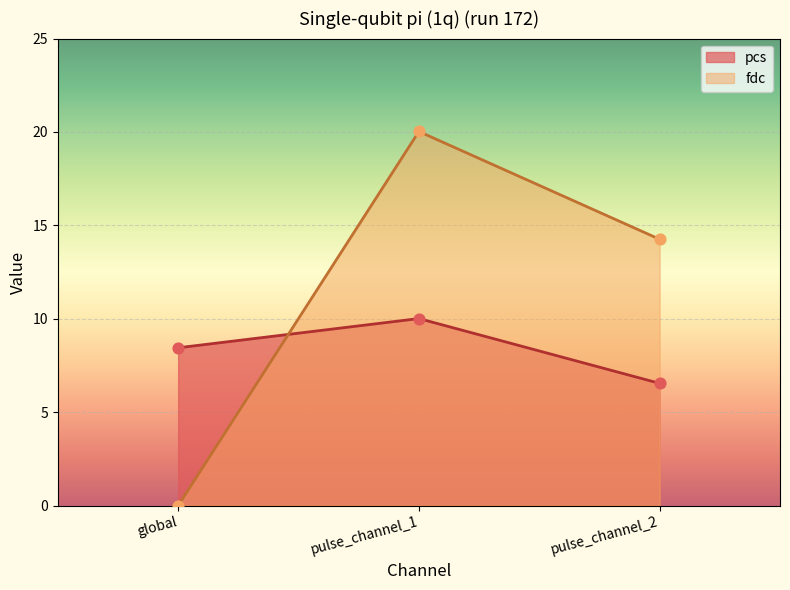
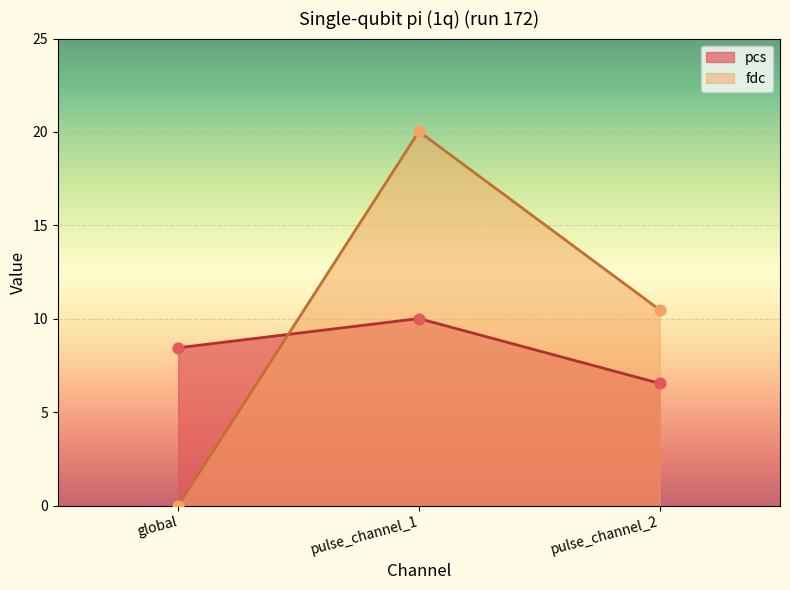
  {
    "pcs": {
      "global": 8.4,
      "pulse_channel_1": 10.0,
      "pulse_channel_2": 6.5
    },
    "fdc": {
      "global": 0.0,
      "pulse_channel_1": 20.0,
-     "pulse_channel_2": 14.3
+     "pulse_channel_2": 10.5
    }
  }
